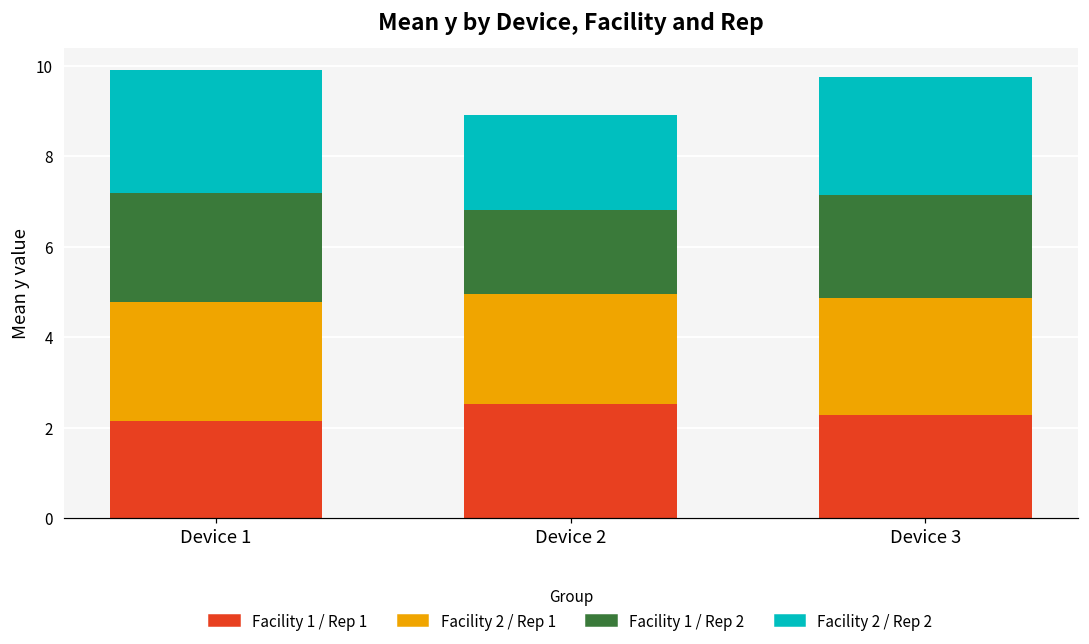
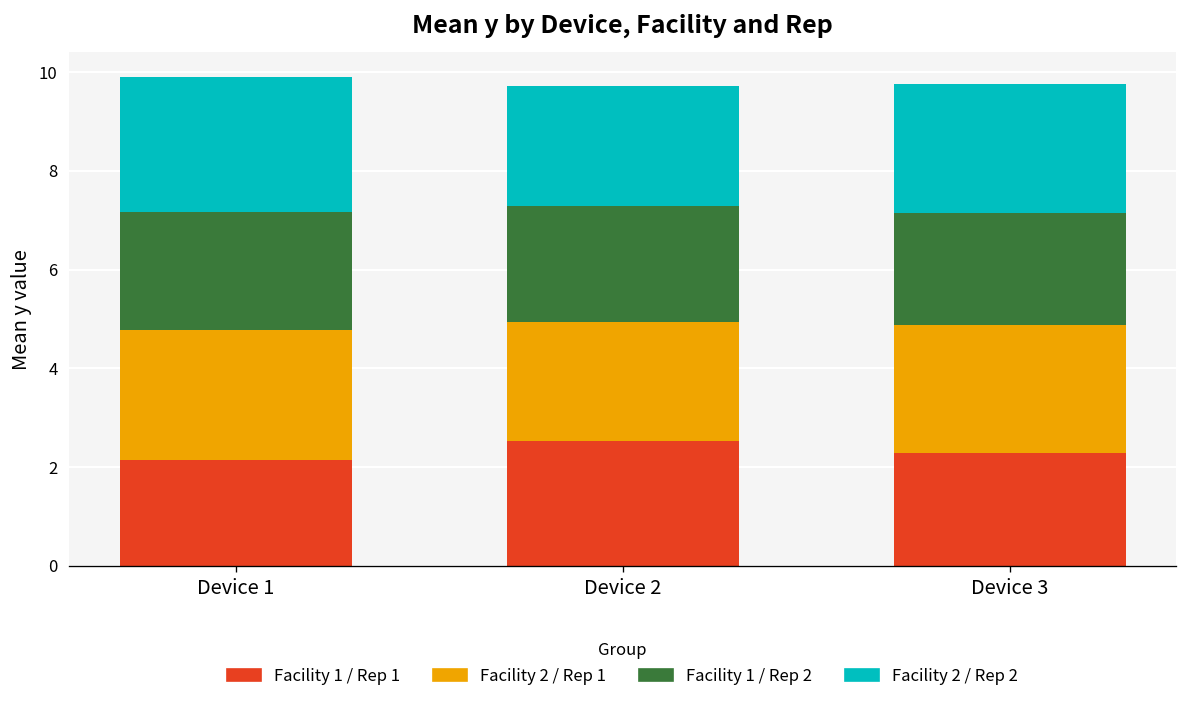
  {
    "Facility 1 / Rep 1": {
      "Device 1": 2.2,
      "Device 2": 2.5,
      "Device 3": 2.3
    },
    "Facility 2 / Rep 1": {
      "Device 1": 2.6,
      "Device 2": 2.4,
      "Device 3": 2.6
    },
    "Facility 1 / Rep 2": {
      "Device 1": 2.4,
-     "Device 2": 1.9,
+     "Device 2": 2.3,
      "Device 3": 2.3
    },
    "Facility 2 / Rep 2": {
      "Device 1": 2.7,
-     "Device 2": 2.1,
+     "Device 2": 2.4,
      "Device 3": 2.6
    }
  }
